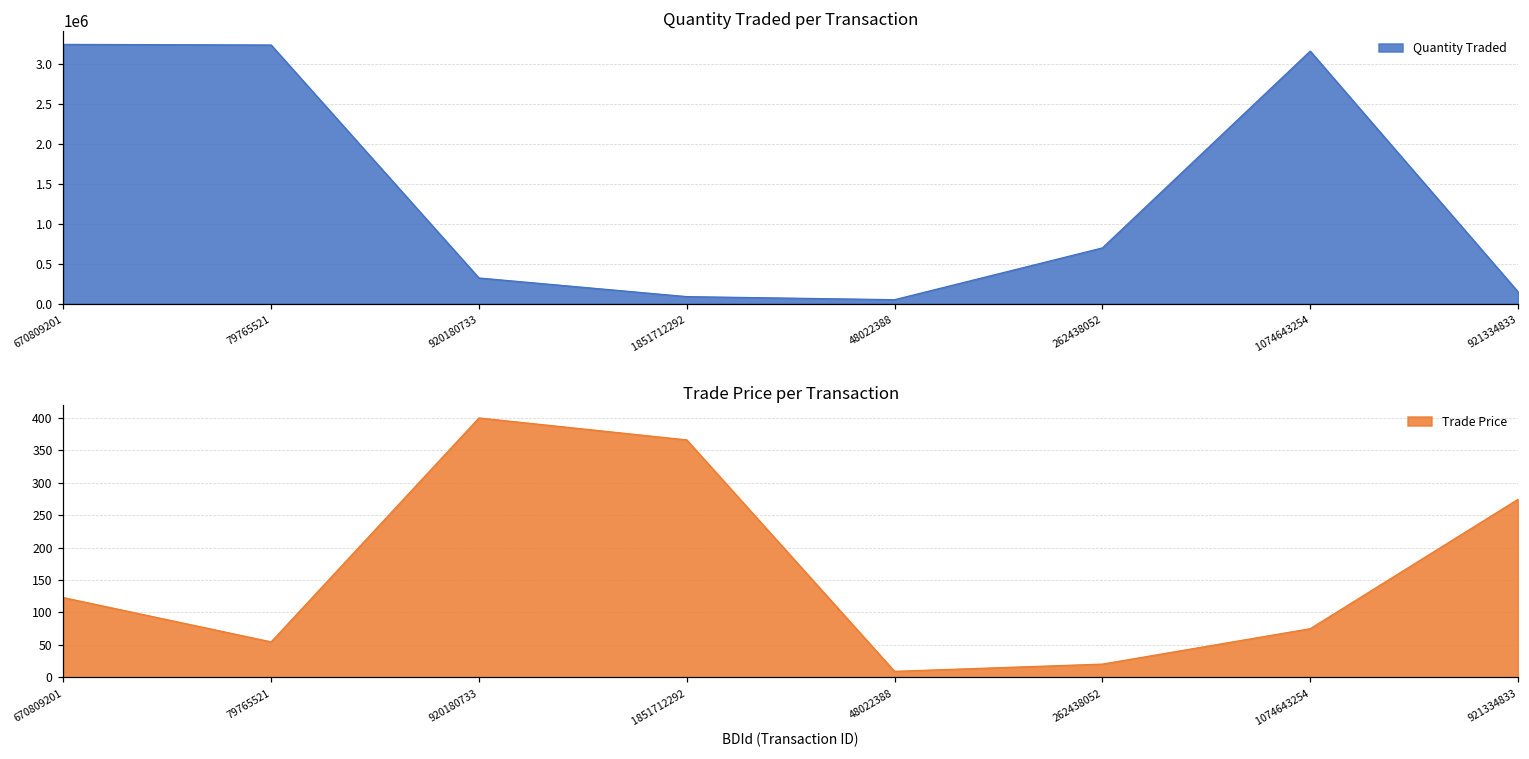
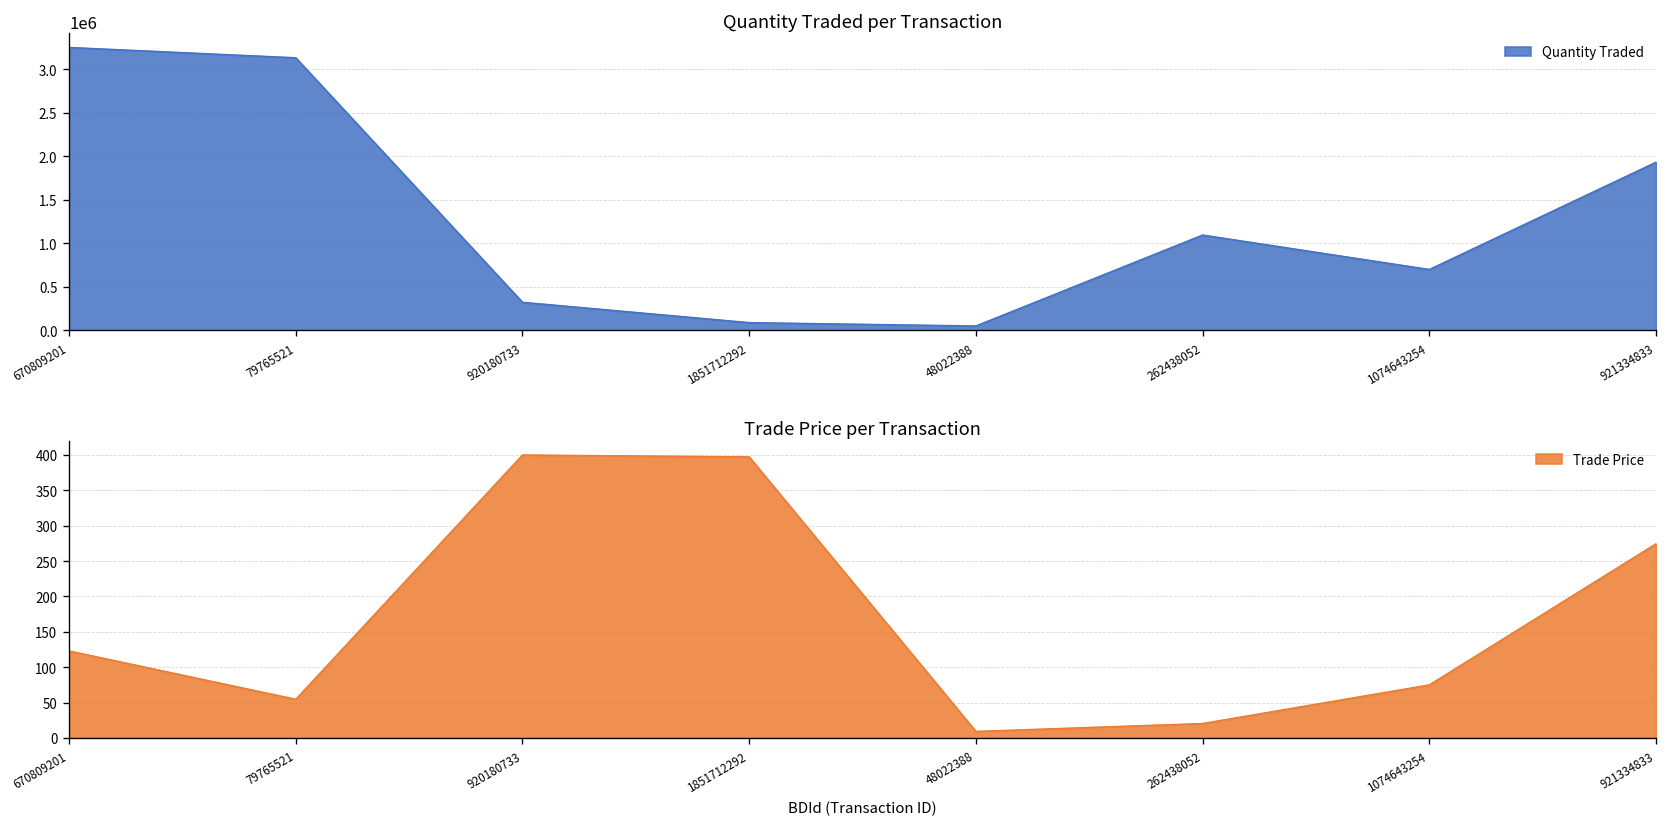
  {
    "Quantity Traded per Transaction": {
      "670809201": 3300000,
-     "79765521": 3200000,
+     "79765521": 3100000,
      "920180733": 300000,
      "1851712292": 100000,
      "48022388": 100000,
-     "262438052": 700000,
-     "1074643254": 3200000,
-     "921334833": 200000
+     "262438052": 1100000,
+     "1074643254": 700000,
+     "921334833": 1900000
    },
    "Trade Price per Transaction": {
      "670809201": 120,
      "79765521": 50,
      "920180733": 400,
-     "1851712292": 370,
+     "1851712292": 400,
      "48022388": 10,
      "262438052": 20,
      "1074643254": 80,
      "921334833": 270
    }
  }
